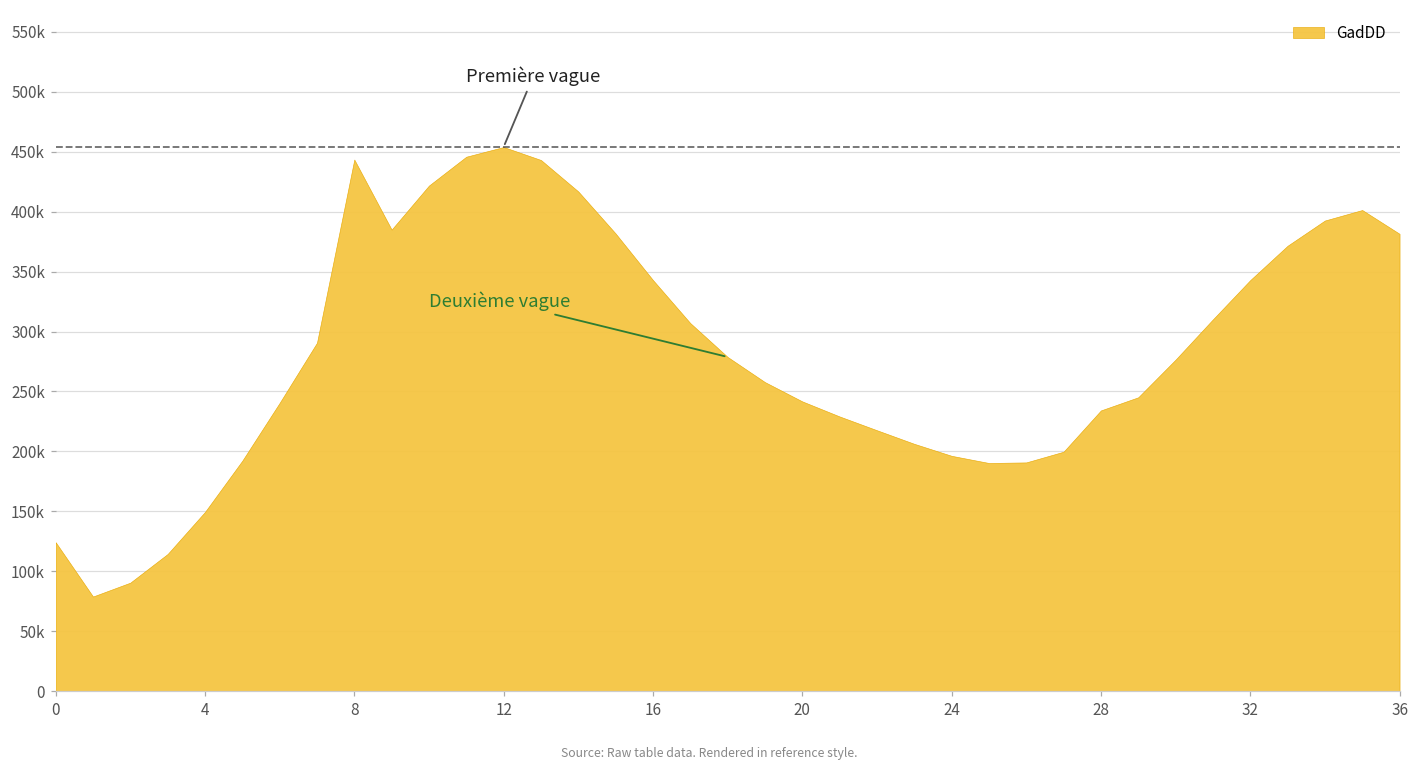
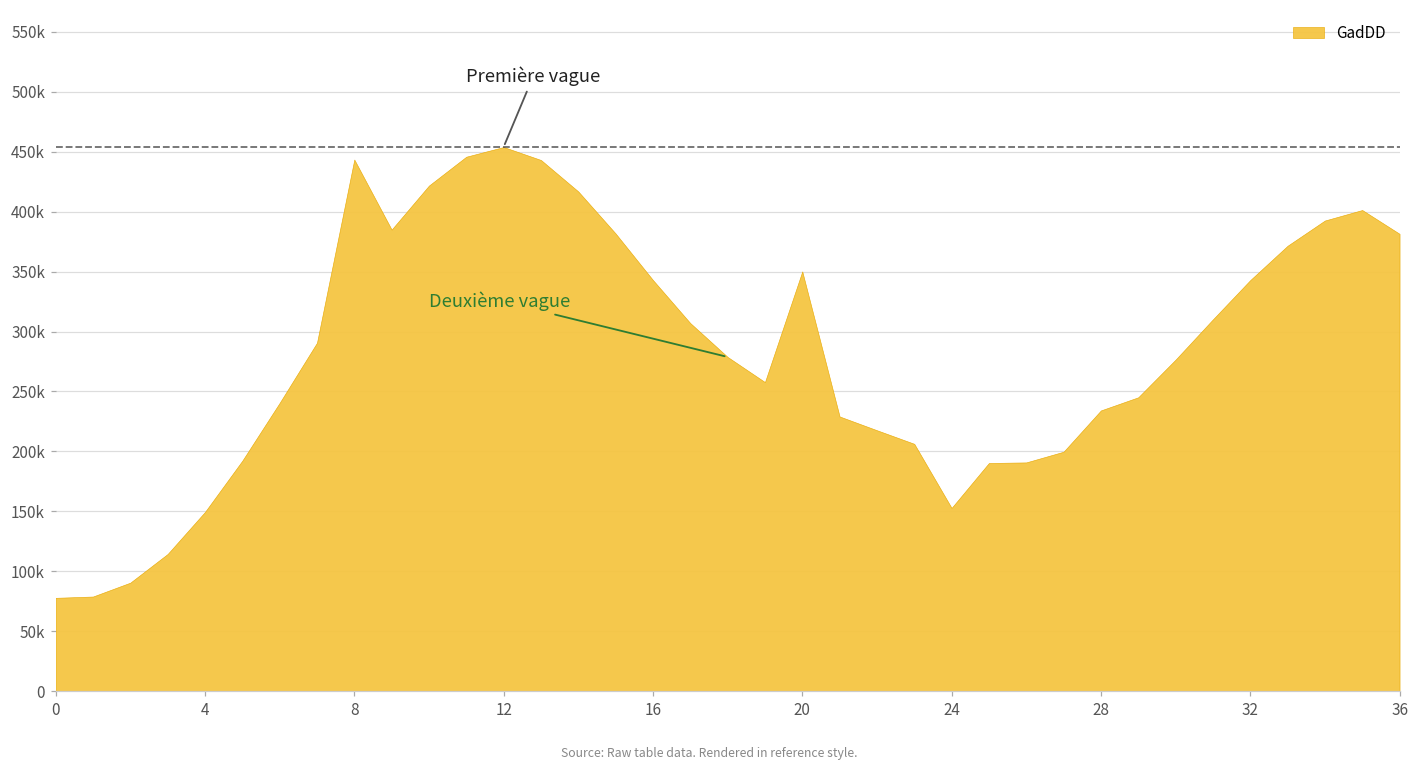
  {
-   "0": 124000,
+   "0": 78000,
    "4": 150000,
    "8": 444000,
    "12": 454000,
    "16": 343000,
-   "20": 242000,
-   "24": 196000,
+   "20": 350000,
+   "24": 153000,
    "28": 234000,
    "32": 343000,
    "36": 382000
  }
